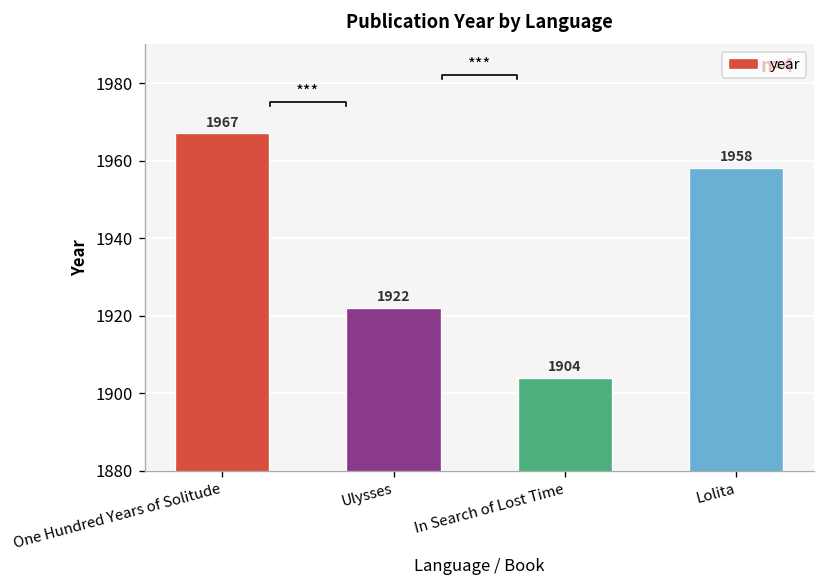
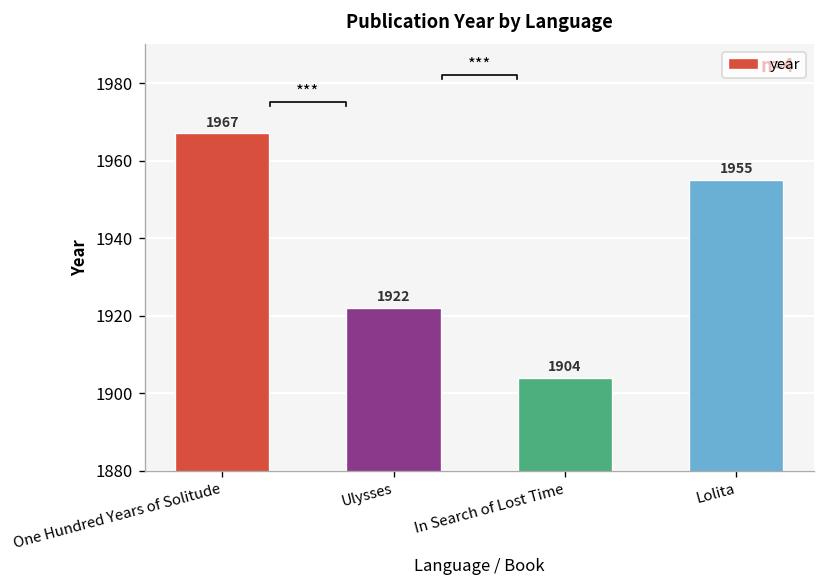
  {
    "year": {
      "One Hundred Years of Solitude": 1967,
      "Ulysses": 1922,
      "In Search of Lost Time": 1904,
-     "Lolita": 1958
+     "Lolita": 1955
    }
  }
